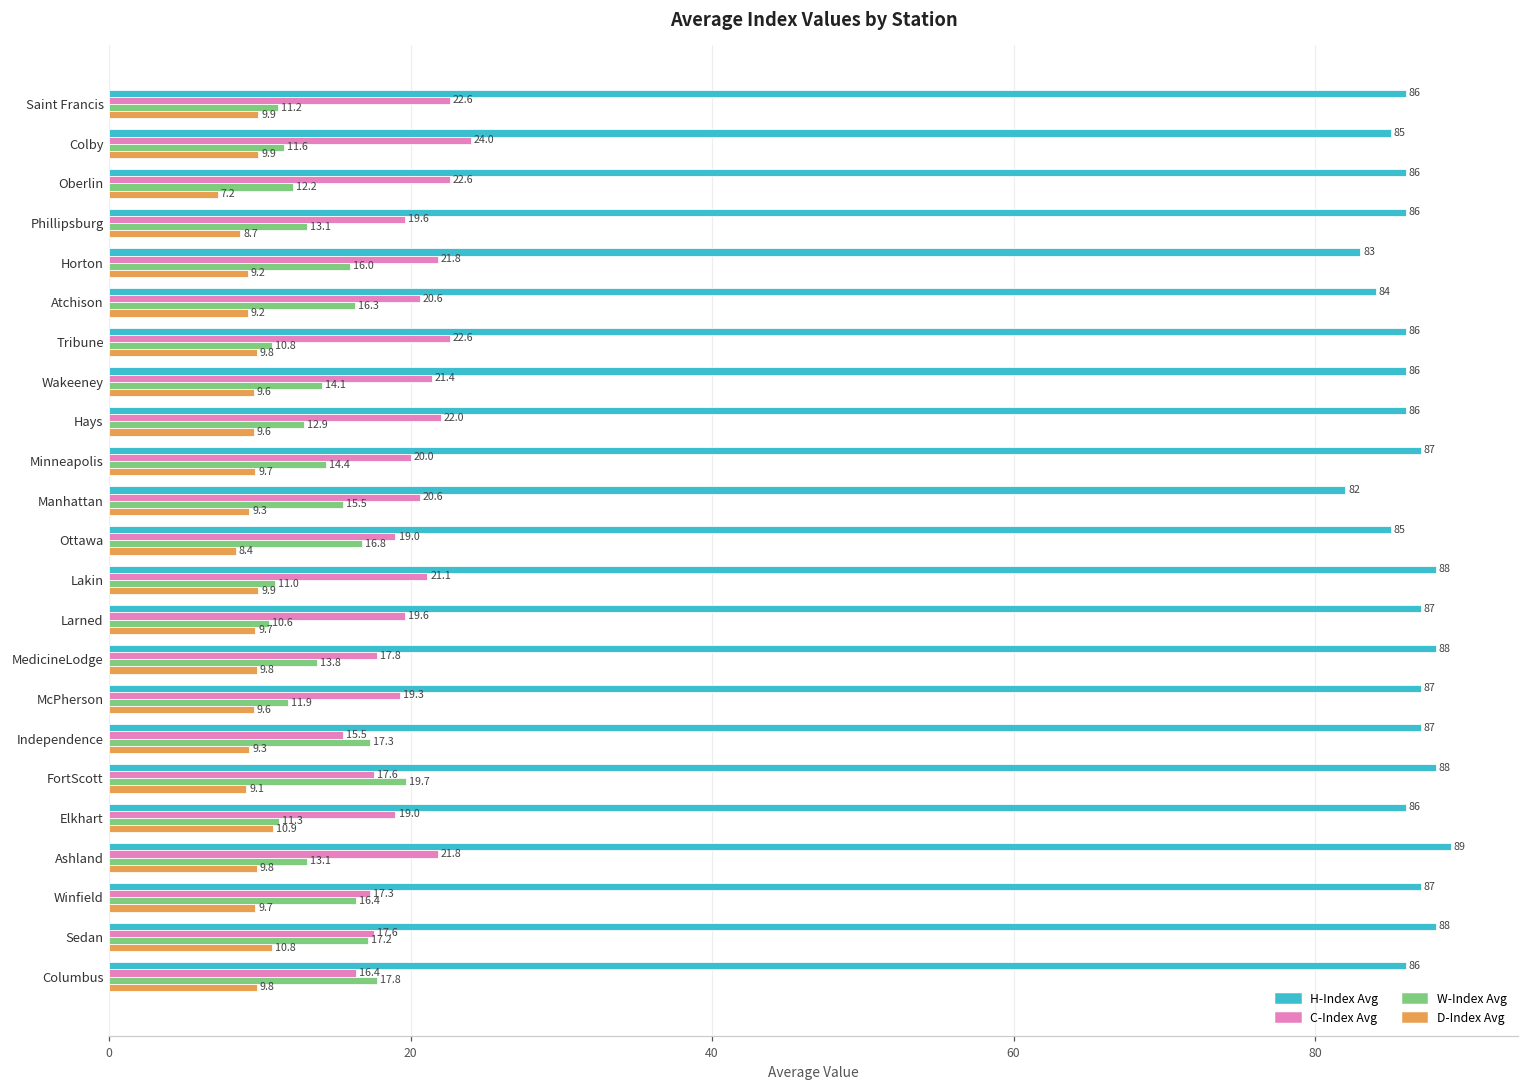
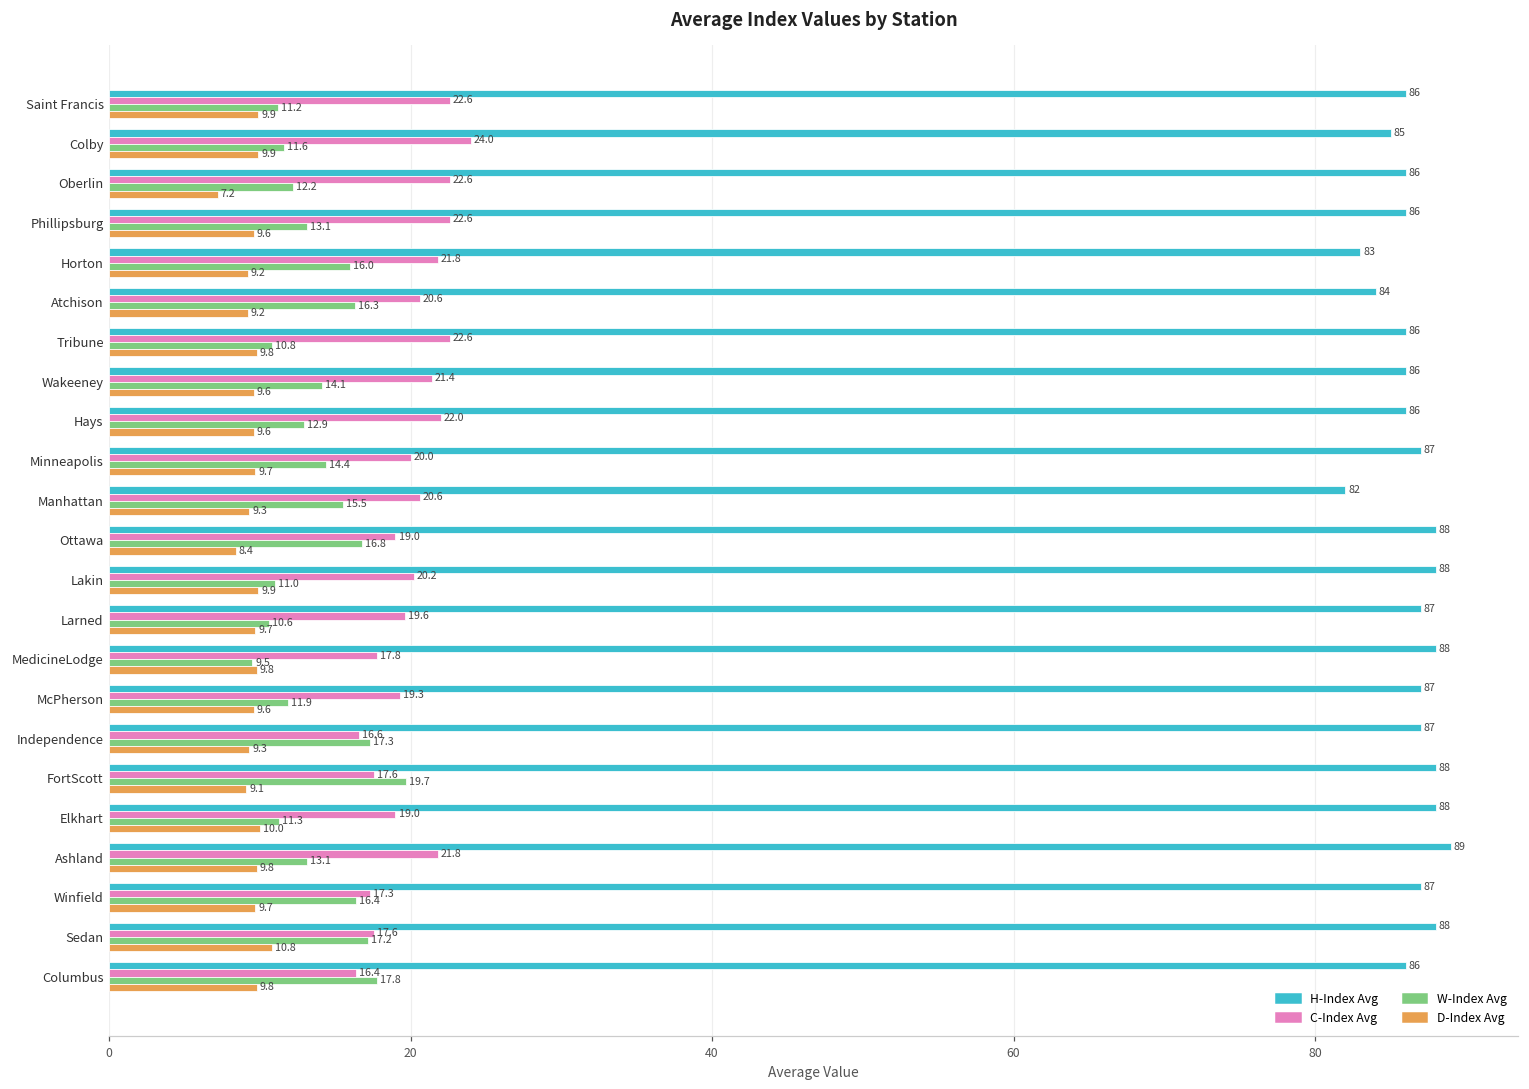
  {
    "H-Index Avg": {
      "Saint Francis": 86,
      "Colby": 85,
      "Oberlin": 86,
      "Phillipsburg": 86,
      "Horton": 83,
      "Atchison": 84,
      "Tribune": 86,
      "Wakeeney": 86,
      "Hays": 86,
      "Minneapolis": 87,
      "Manhattan": 82,
-     "Ottawa": 85,
+     "Ottawa": 88,
      "Lakin": 88,
      "Larned": 87,
      "MedicineLodge": 88,
      "McPherson": 87,
      "Independence": 87,
      "FortScott": 88,
-     "Elkhart": 86,
+     "Elkhart": 88,
      "Ashland": 89,
      "Winfield": 87,
      "Sedan": 88,
      "Columbus": 86
    },
    "C-Index Avg": {
      "Saint Francis": 22.6,
      "Colby": 24.0,
      "Oberlin": 22.6,
-     "Phillipsburg": 19.6,
+     "Phillipsburg": 22.6,
      "Horton": 21.8,
      "Atchison": 20.6,
      "Tribune": 22.6,
      "Wakeeney": 21.4,
      "Hays": 22.0,
      "Minneapolis": 20.0,
      "Manhattan": 20.6,
      "Ottawa": 19.0,
-     "Lakin": 21.1,
+     "Lakin": 20.2,
      "Larned": 19.6,
      "MedicineLodge": 17.8,
      "McPherson": 19.3,
-     "Independence": 15.5,
+     "Independence": 16.6,
      "FortScott": 17.6,
      "Elkhart": 19.0,
      "Ashland": 21.8,
      "Winfield": 17.3,
      "Columbus": 16.4
    },
    "W-Index Avg": {
      "Saint Francis": 11.2,
      "Colby": 11.6,
      "Oberlin": 12.2,
      "Phillipsburg": 13.1,
      "Horton": 16.0,
      "Atchison": 16.3,
      "Tribune": 10.8,
      "Wakeeney": 14.1,
      "Hays": 12.9,
      "Minneapolis": 14.4,
      "Manhattan": 15.5,
      "Ottawa": 16.8,
      "Lakin": 11.0,
      "Larned": 10.6,
-     "MedicineLodge": 13.8,
+     "MedicineLodge": 9.5,
      "McPherson": 11.9,
      "FortScott": 19.7,
      "Elkhart": 11.3,
      "Ashland": 13.1,
      "Winfield": 16.4,
      "Columbus": 17.8
    },
    "D-Index Avg": {
      "Saint Francis": 9.9,
      "Colby": 9.9,
      "Oberlin": 7.2,
-     "Phillipsburg": 8.7,
+     "Phillipsburg": 9.6,
      "Horton": 9.2,
      "Atchison": 9.2,
      "Tribune": 9.8,
      "Wakeeney": 9.6,
      "Hays": 9.6,
      "Minneapolis": 9.7,
      "Manhattan": 9.3,
      "Ottawa": 8.4,
      "Lakin": 9.9,
      "Larned": 9.7,
      "McPherson": 9.6,
      "Independence": 9.3,
      "FortScott": 9.1,
-     "Elkhart": 10.9,
+     "Elkhart": 10.0,
      "Ashland": 9.8,
      "Winfield": 9.7,
      "Sedan": 10.8,
      "Columbus": 9.8
    }
  }
